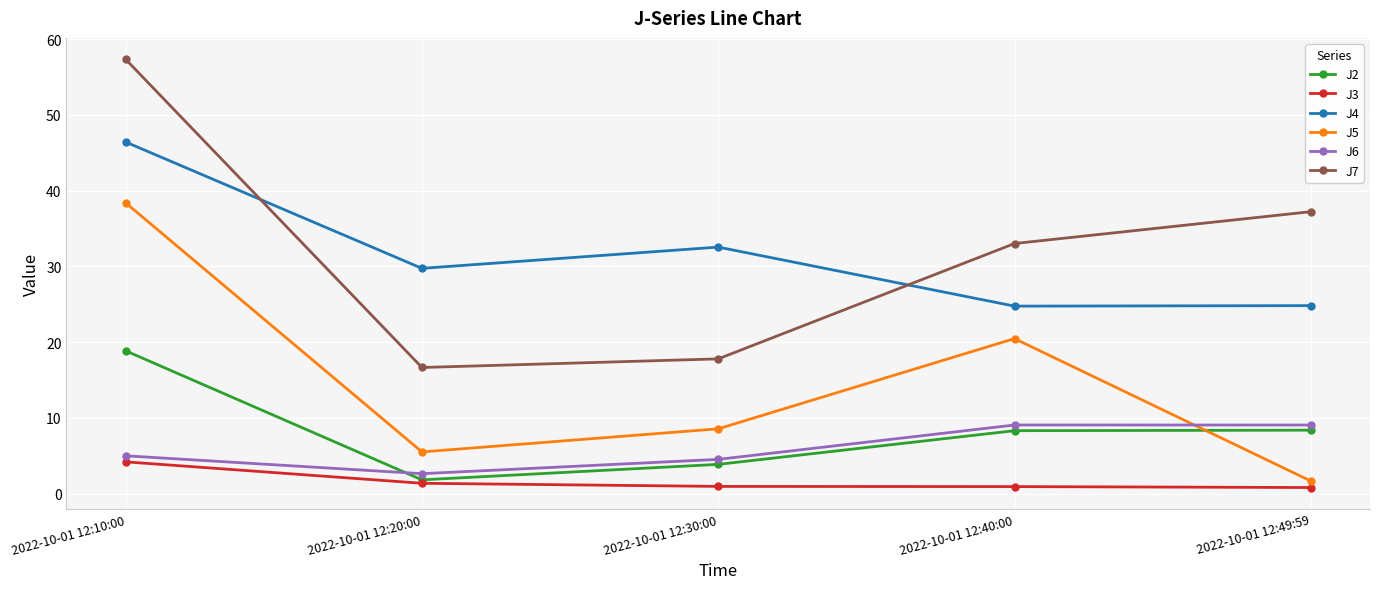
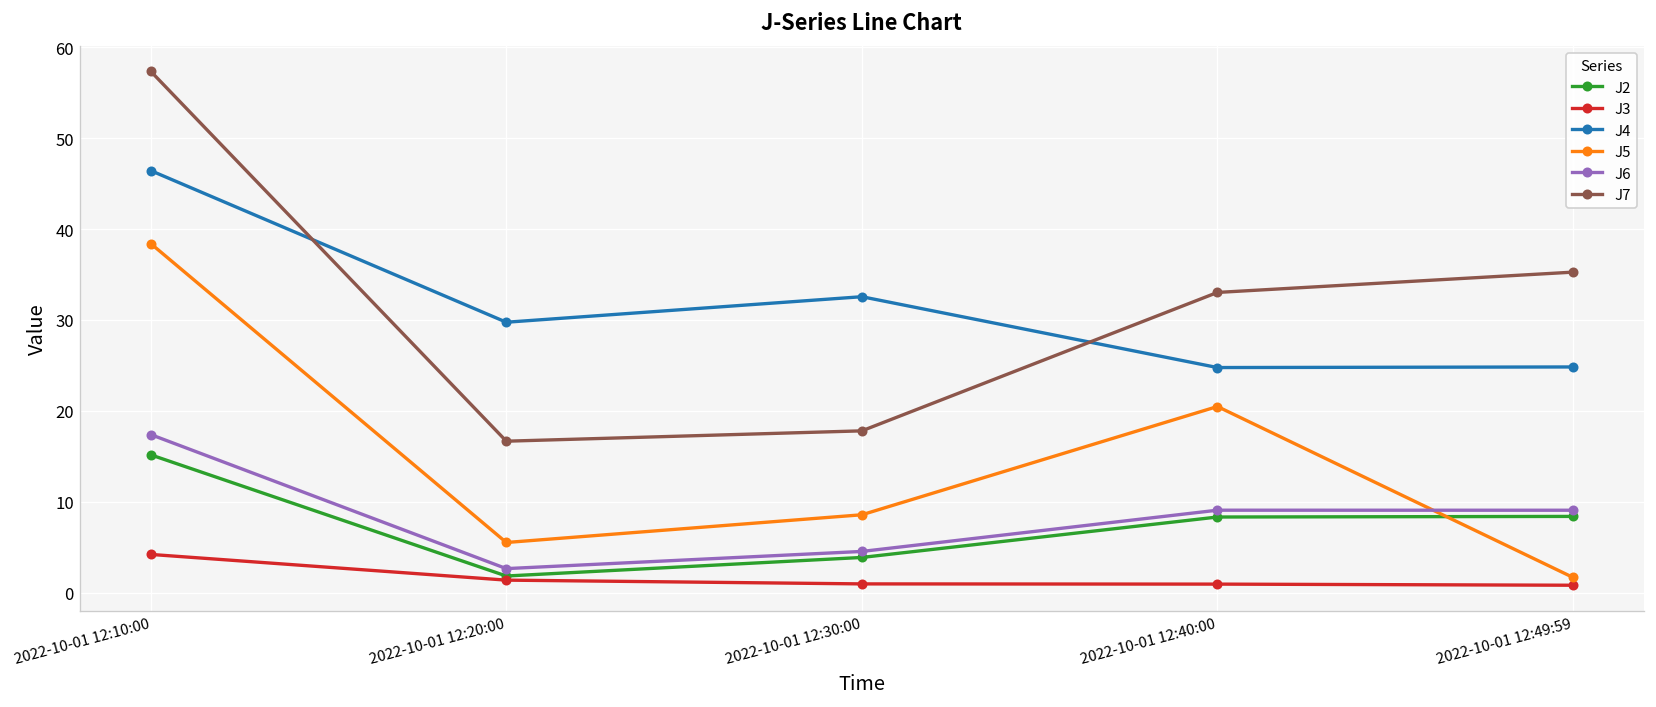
  {
    "J2": {
-     "2022-10-01 12:10:00": 19,
+     "2022-10-01 12:10:00": 15,
      "2022-10-01 12:20:00": 2,
      "2022-10-01 12:30:00": 4,
      "2022-10-01 12:40:00": 8,
      "2022-10-01 12:49:59": 8
    },
    "J3": {
      "2022-10-01 12:10:00": 4,
      "2022-10-01 12:20:00": 1,
      "2022-10-01 12:30:00": 1,
      "2022-10-01 12:40:00": 1,
      "2022-10-01 12:49:59": 1
    },
    "J4": {
      "2022-10-01 12:10:00": 46,
      "2022-10-01 12:20:00": 30,
      "2022-10-01 12:30:00": 33,
      "2022-10-01 12:40:00": 25,
      "2022-10-01 12:49:59": 25
    },
    "J5": {
      "2022-10-01 12:10:00": 38,
      "2022-10-01 12:20:00": 6,
      "2022-10-01 12:30:00": 9,
      "2022-10-01 12:40:00": 20,
      "2022-10-01 12:49:59": 2
    },
    "J6": {
-     "2022-10-01 12:10:00": 5,
+     "2022-10-01 12:10:00": 17,
      "2022-10-01 12:20:00": 3,
      "2022-10-01 12:30:00": 5,
      "2022-10-01 12:40:00": 9,
      "2022-10-01 12:49:59": 9
    },
    "J7": {
      "2022-10-01 12:10:00": 57,
      "2022-10-01 12:20:00": 17,
      "2022-10-01 12:30:00": 18,
      "2022-10-01 12:40:00": 33,
-     "2022-10-01 12:49:59": 37
+     "2022-10-01 12:49:59": 35
    }
  }
